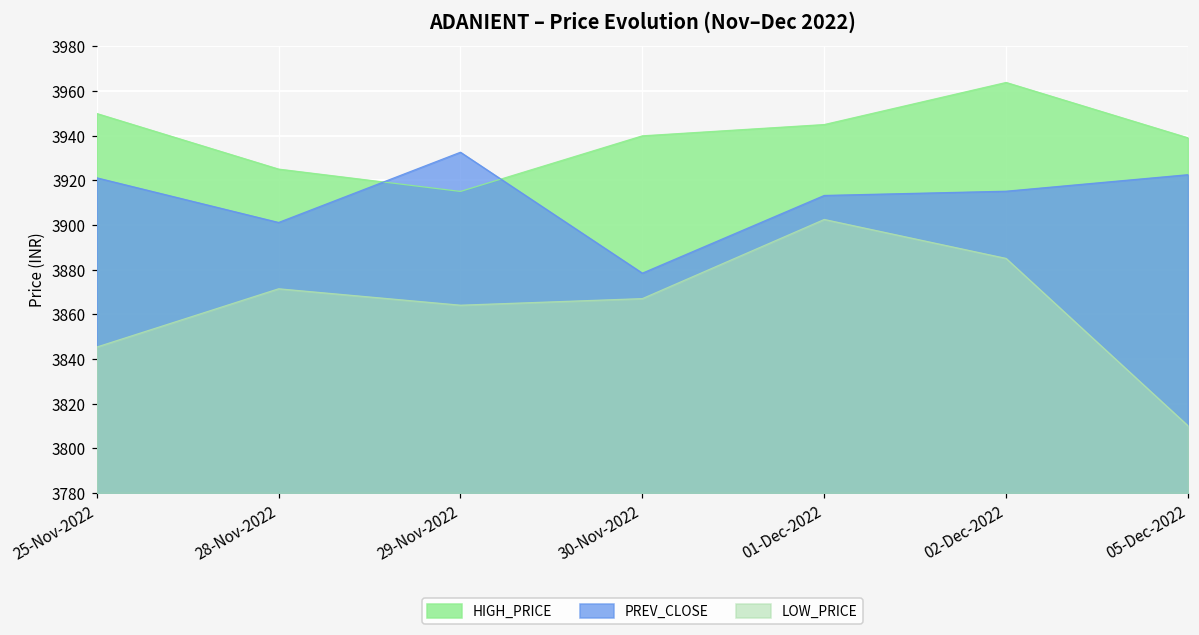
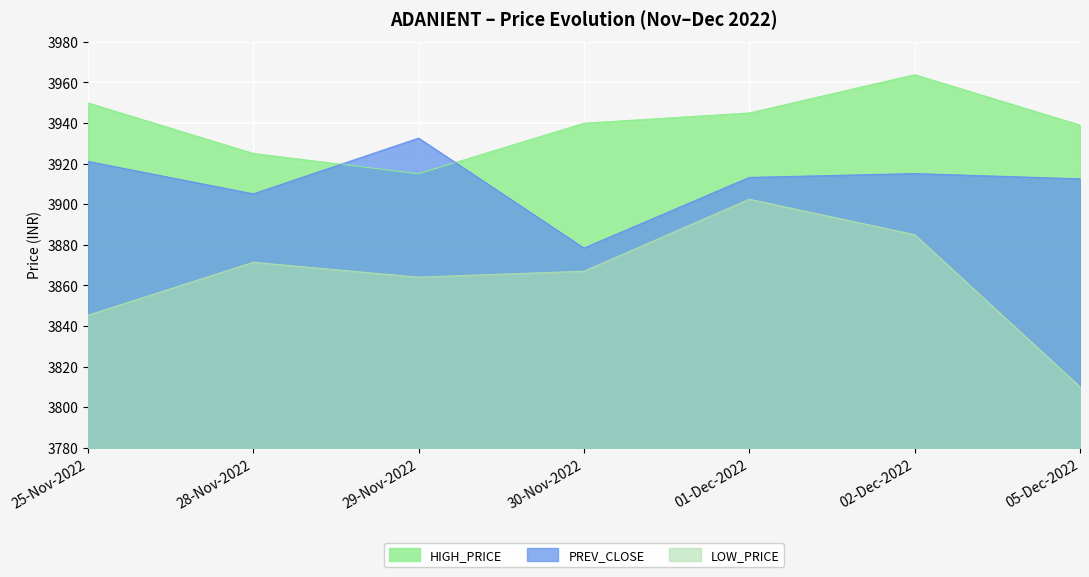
  {
    "PREV_CLOSE": {
      "25-Nov-2022": 3921,
-     "28-Nov-2022": 3901,
+     "28-Nov-2022": 3905,
      "29-Nov-2022": 3933,
      "30-Nov-2022": 3878,
      "01-Dec-2022": 3913,
      "02-Dec-2022": 3915,
-     "05-Dec-2022": 3923
+     "05-Dec-2022": 3913
    }
  }
